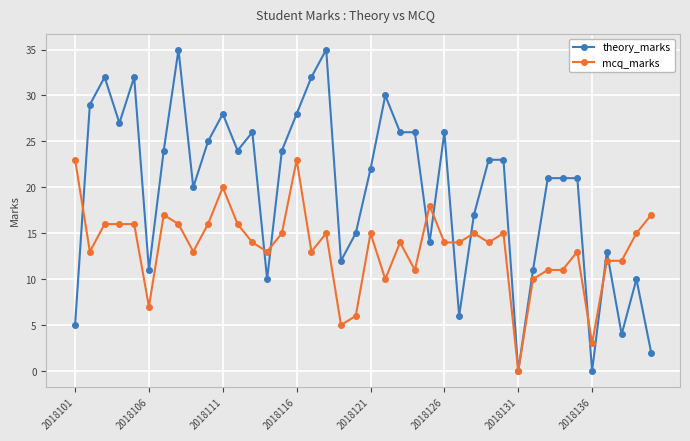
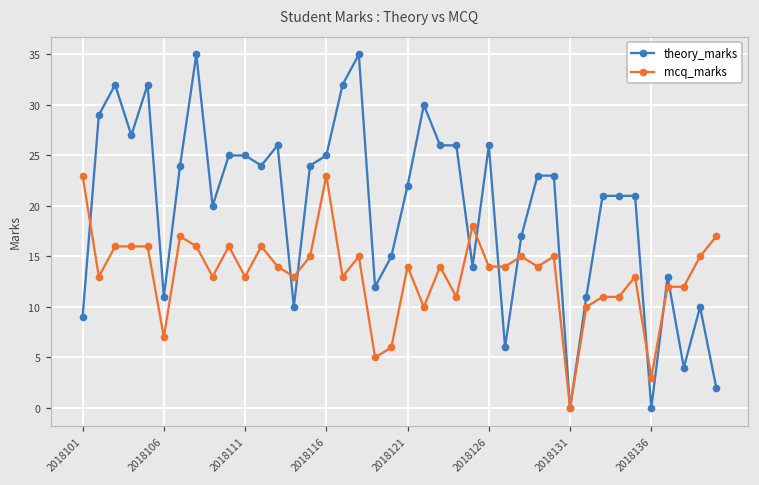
  {
    "theory_marks": {
-     "2018101": 5,
+     "2018101": 9,
      "2018106": 11,
-     "2018111": 28,
-     "2018116": 28,
+     "2018111": 25,
+     "2018116": 25,
      "2018121": 22,
      "2018126": 26,
      "2018136": 0
    },
    "mcq_marks": {
      "2018101": 23,
      "2018106": 7,
-     "2018111": 20,
+     "2018111": 13,
      "2018116": 23,
-     "2018121": 15,
+     "2018121": 14,
      "2018126": 14,
      "2018136": 3
    }
  }
